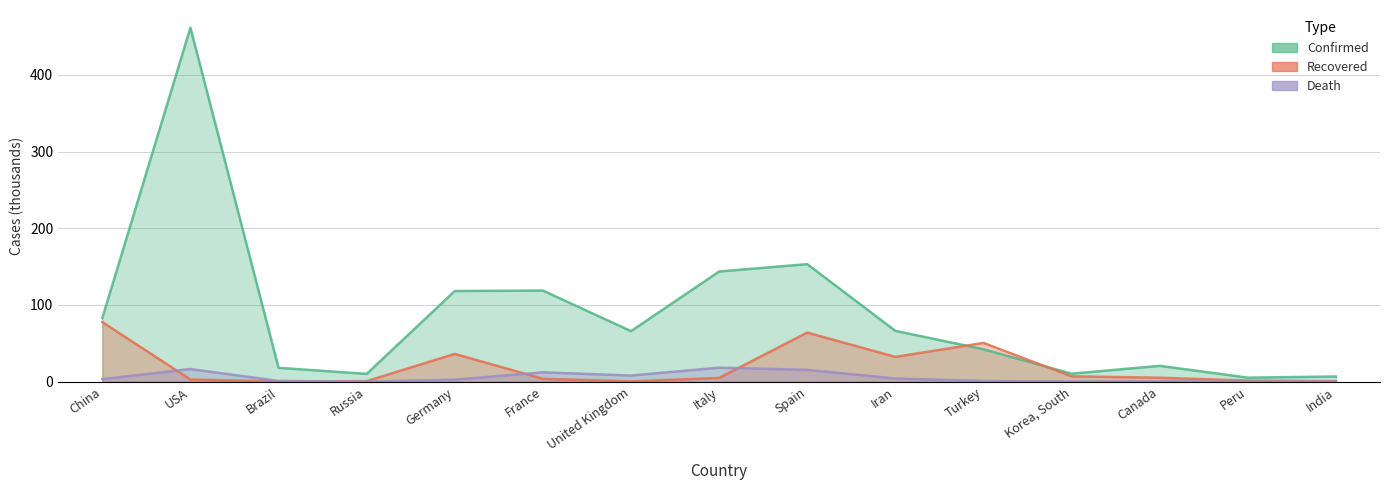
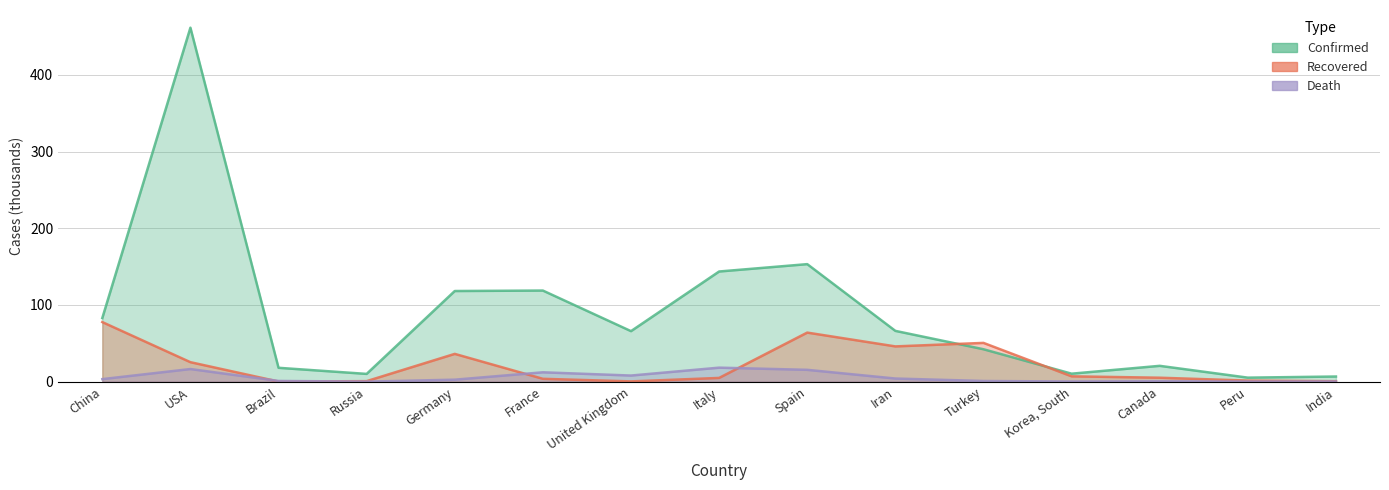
  {
    "Recovered": {
      "China": 80,
-     "USA": 0,
+     "USA": 30,
      "Germany": 40,
      "France": 0,
      "United Kingdom": 0,
      "Italy": 0,
      "Spain": 60,
-     "Iran": 30,
+     "Iran": 50,
      "Turkey": 50,
      "Korea, South": 10,
      "Canada": 10
    }
  }
